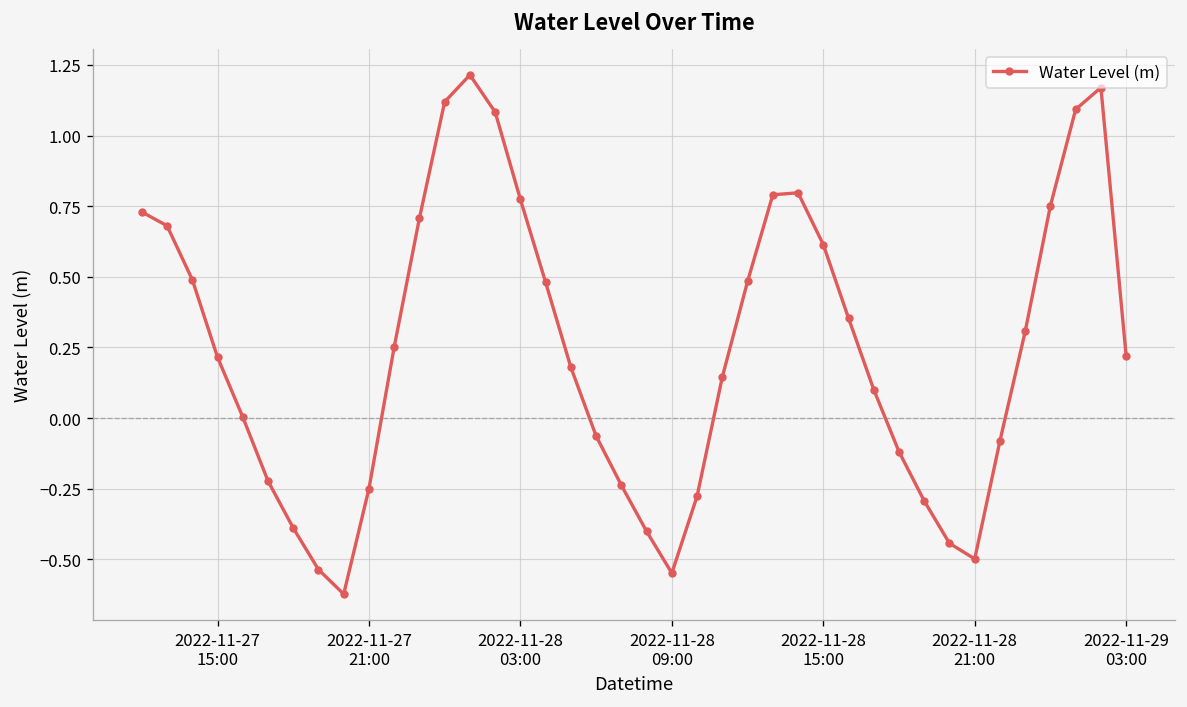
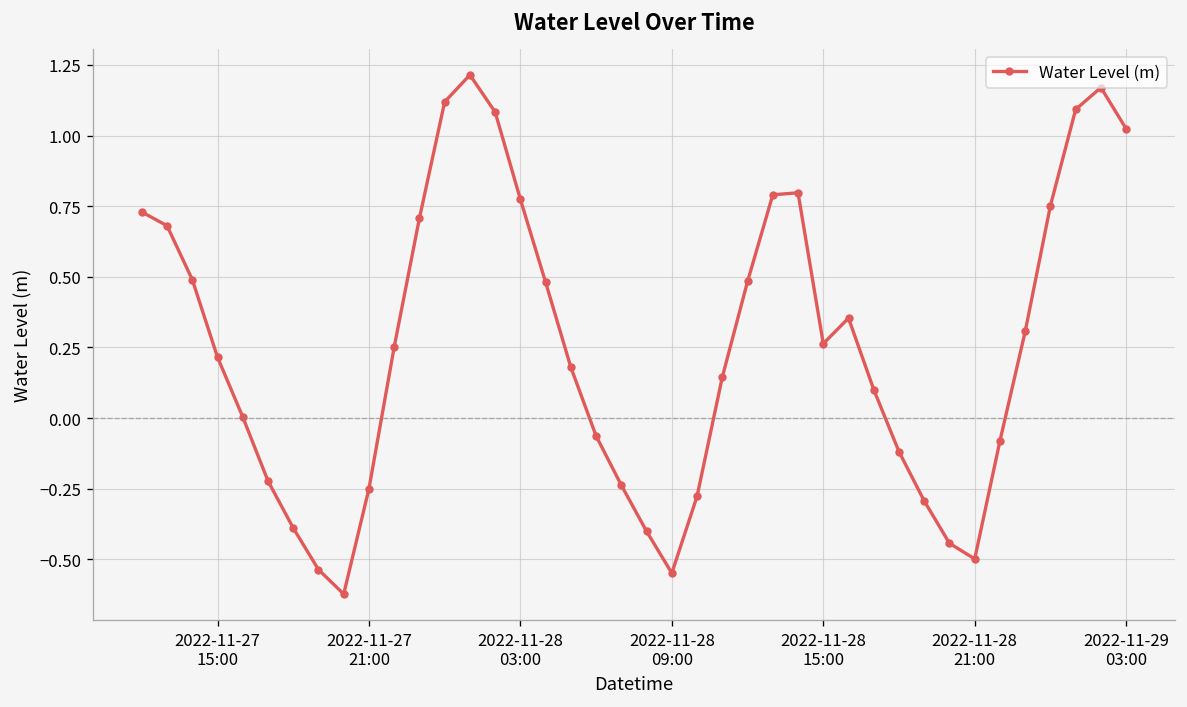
  {
    "2022-11-27 15:00": 0.22,
    "2022-11-27 21:00": -0.25,
    "2022-11-28 03:00": 0.77,
    "2022-11-28 09:00": -0.55,
-   "2022-11-28 15:00": 0.61,
+   "2022-11-28 15:00": 0.26,
    "2022-11-28 21:00": -0.50,
-   "2022-11-29 03:00": 0.22
+   "2022-11-29 03:00": 1.02
  }
